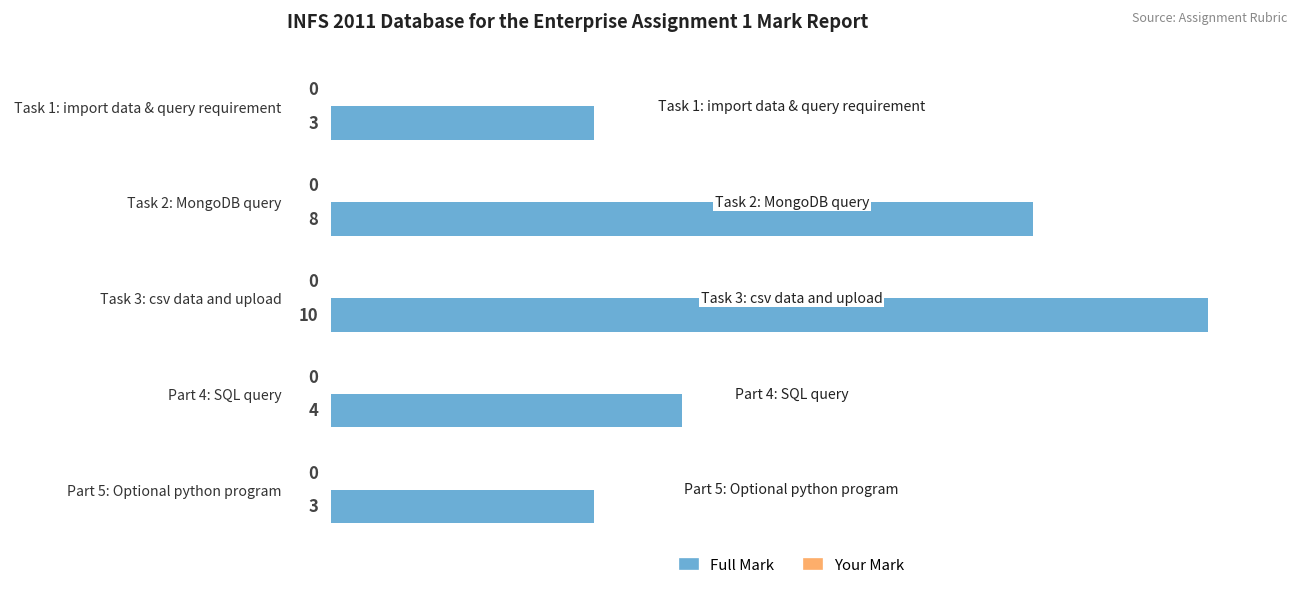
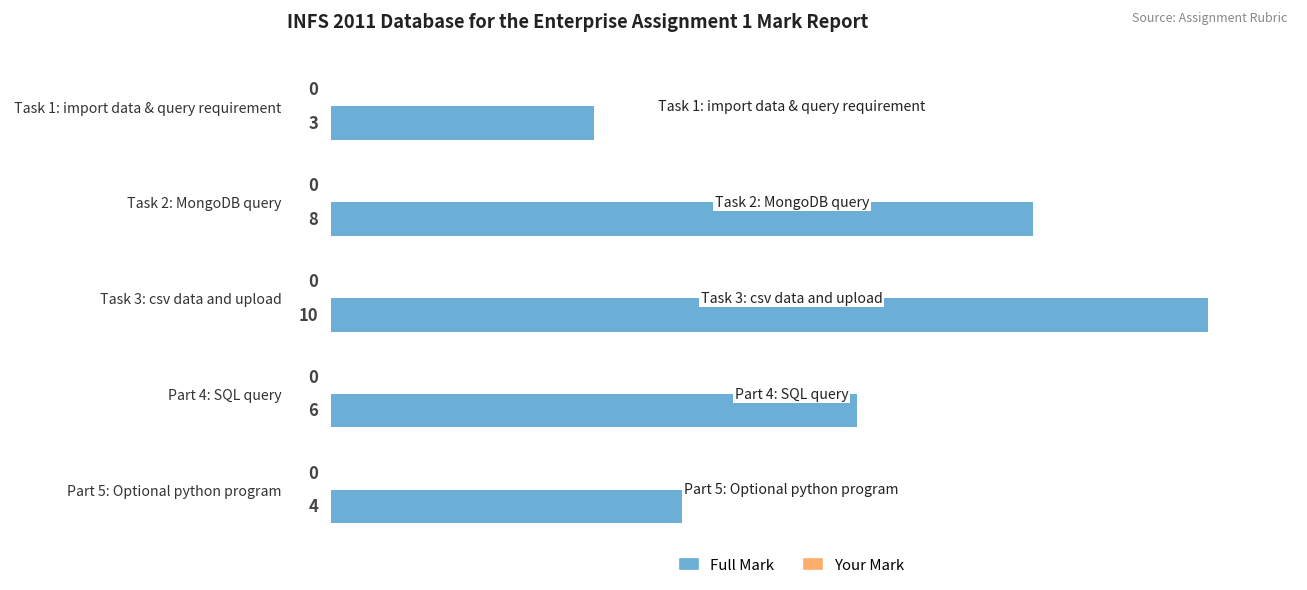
  {
    "Full Mark": {
-     "Part 4: SQL query": 4,
-     "Part 5: Optional python program": 3
+     "Part 4: SQL query": 6,
+     "Part 5: Optional python program": 4
    },
    "Your Mark": {
      "Task 1: import data & query requirement": 0,
      "Task 2: MongoDB query": 0,
      "Task 3: csv data and upload": 0,
      "Part 4: SQL query": 0,
      "Part 5: Optional python program": 0
    }
  }
